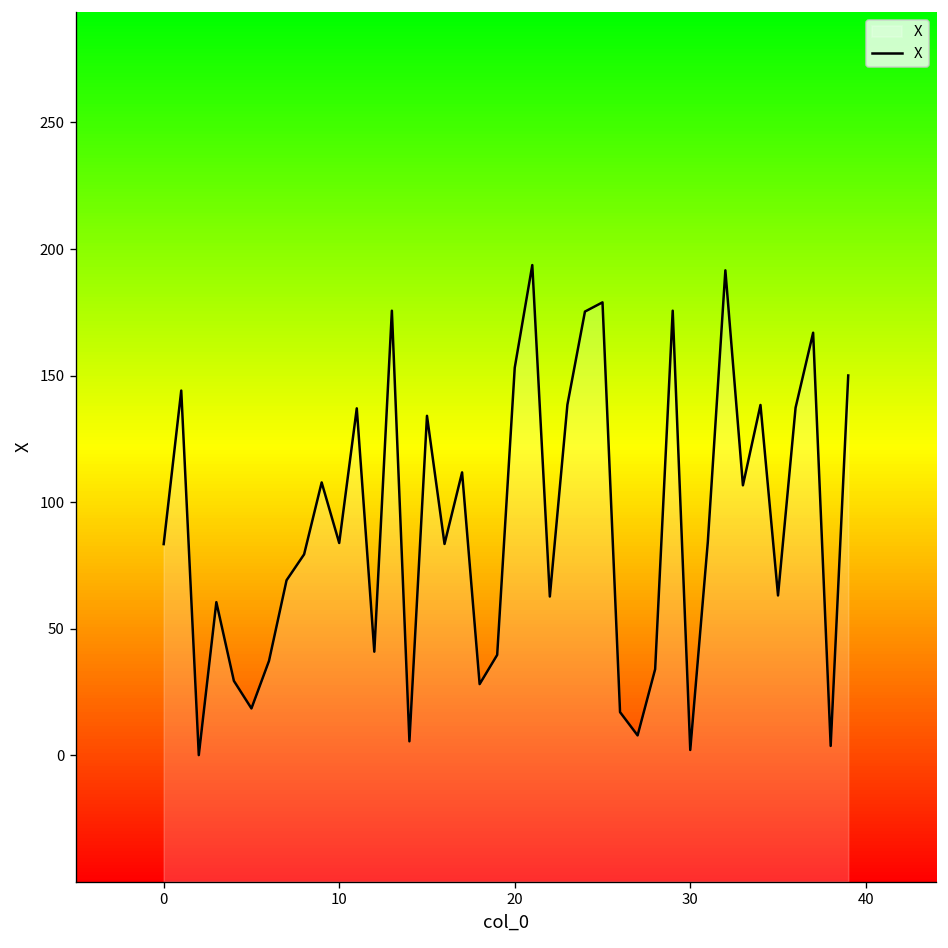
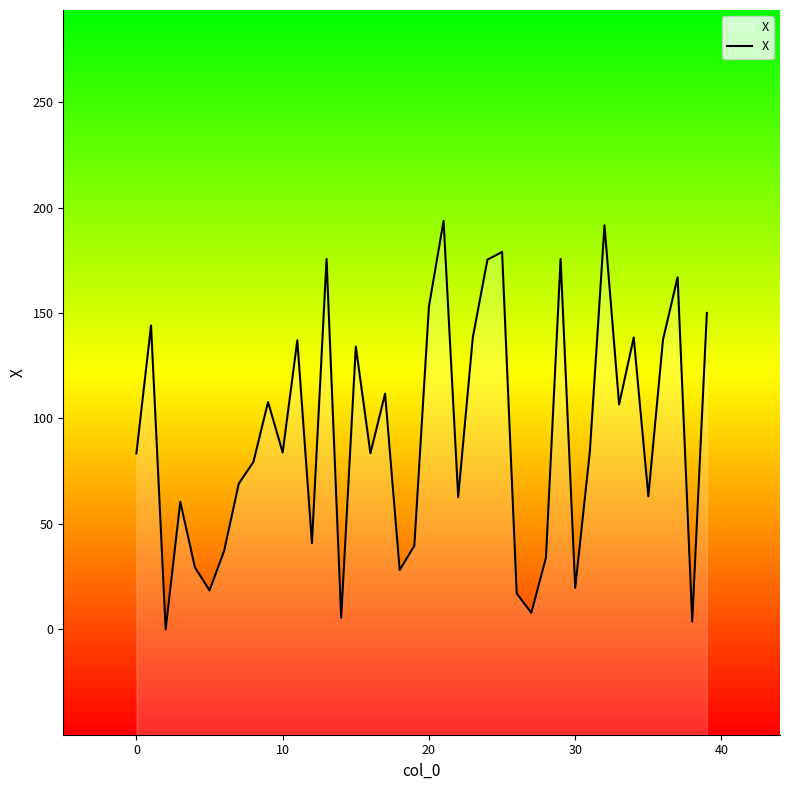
  {
    "0": 83,
    "10": 84,
    "20": 153,
-   "30": 2
+   "30": 20
  }
